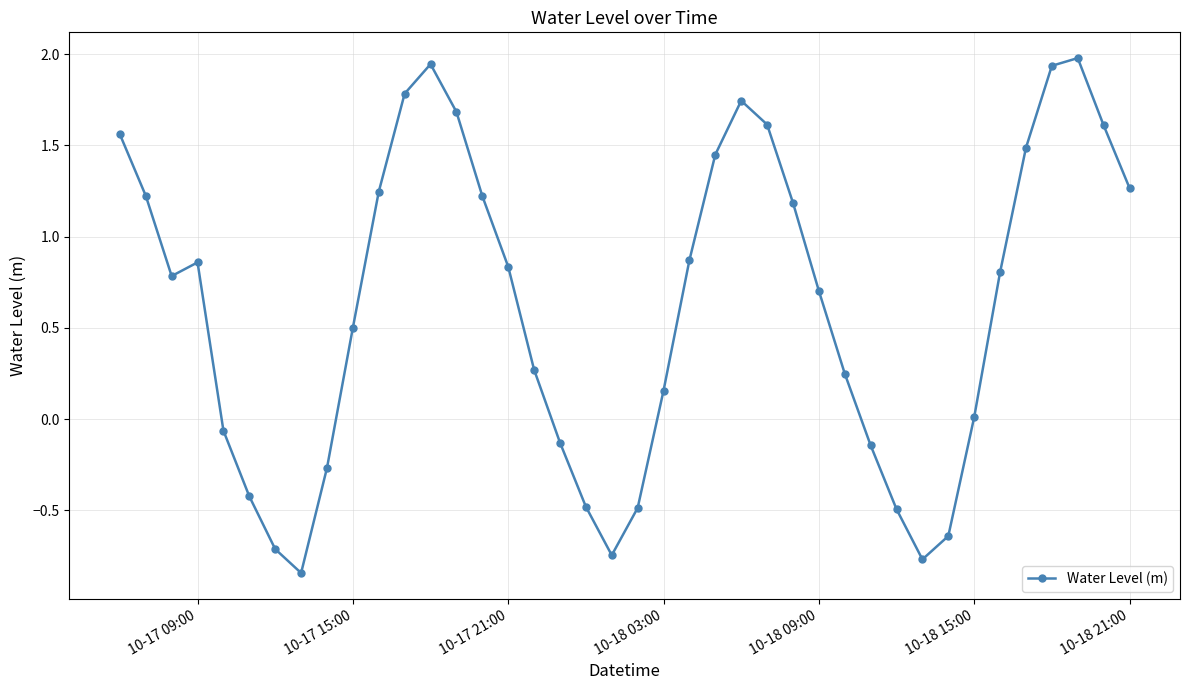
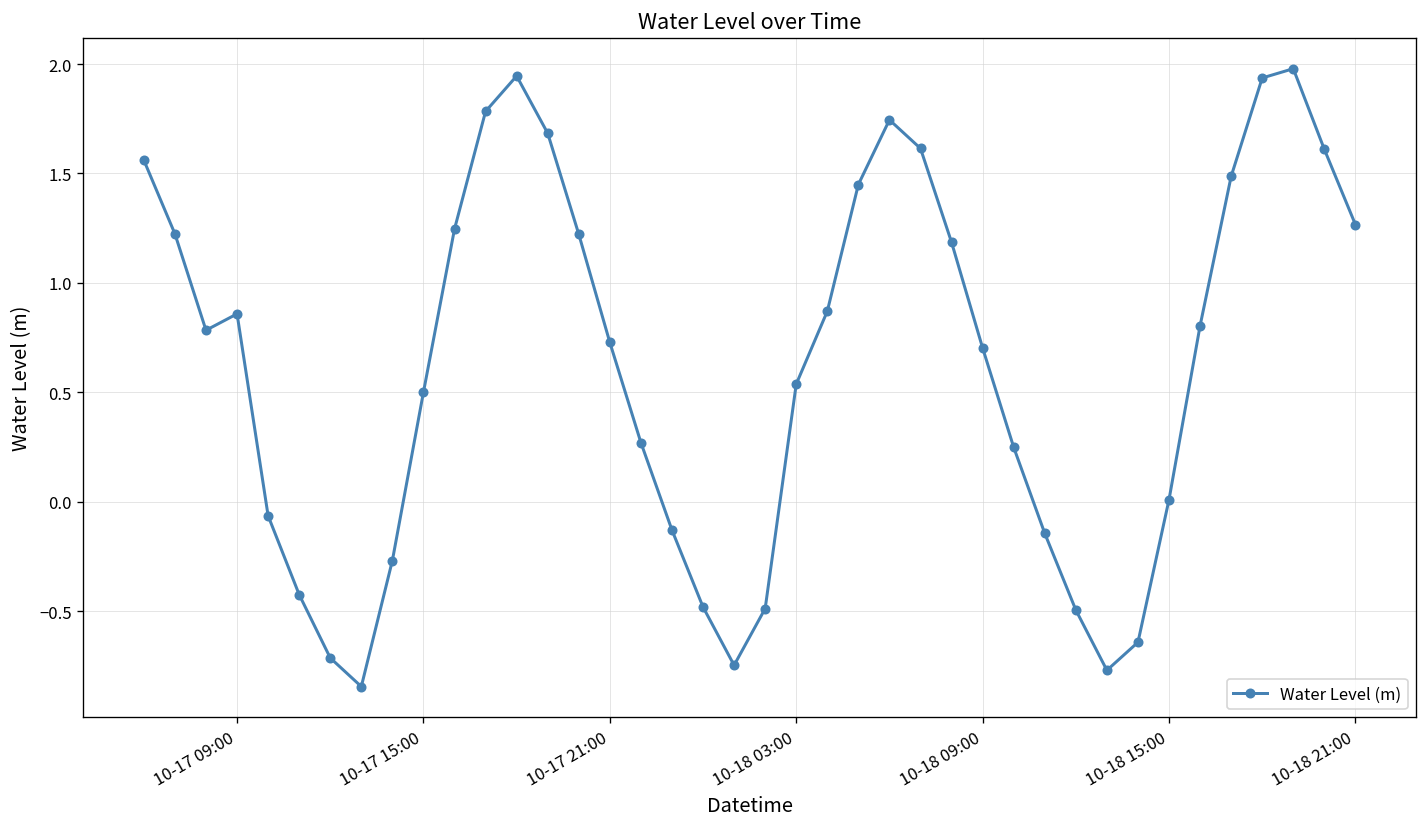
  {
    "10-17 09:00": 0.86,
    "10-17 15:00": 0.50,
-   "10-17 21:00": 0.84,
-   "10-18 03:00": 0.16,
+   "10-17 21:00": 0.73,
+   "10-18 03:00": 0.54,
    "10-18 09:00": 0.70,
    "10-18 15:00": 0.01,
    "10-18 21:00": 1.27
  }
